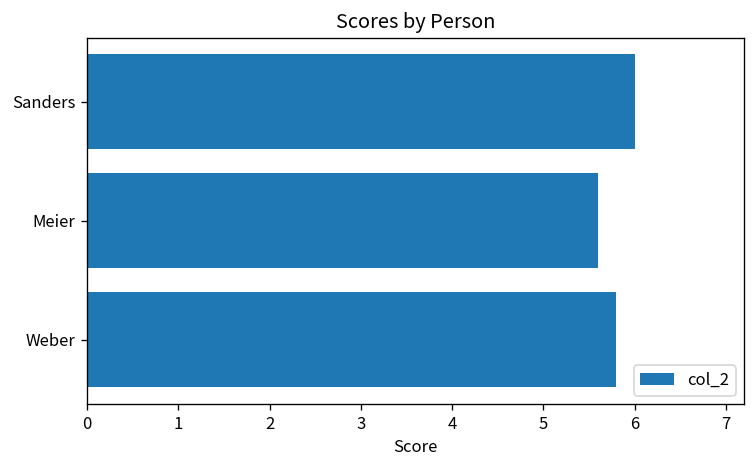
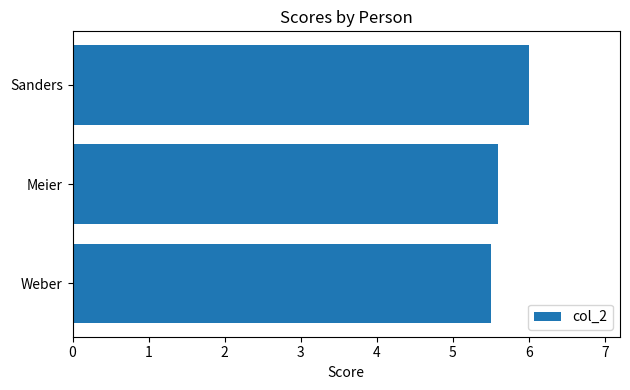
  {
    "Sanders": 6.0,
    "Meier": 5.6,
-   "Weber": 5.8
+   "Weber": 5.5
  }
